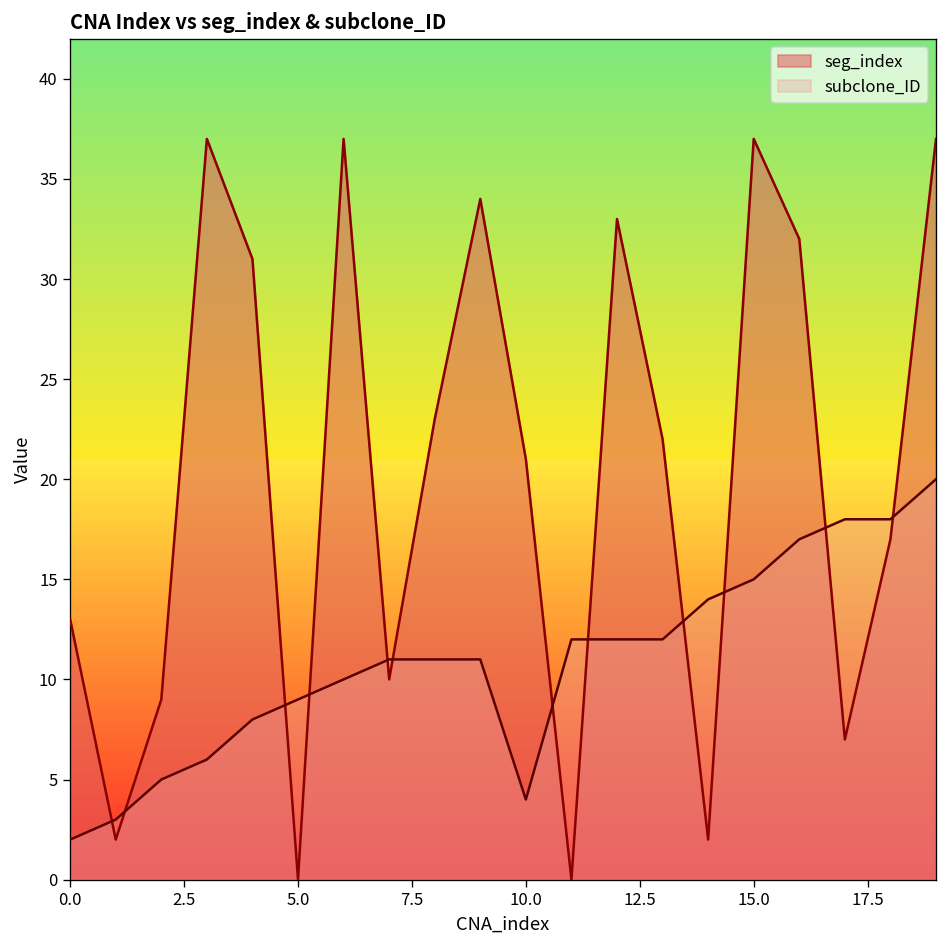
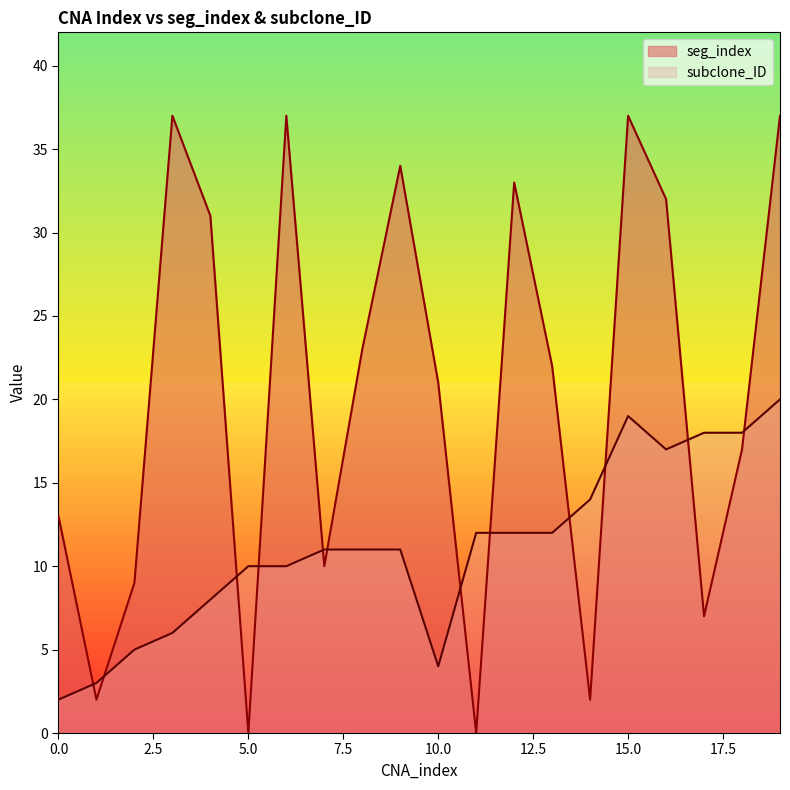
  {
    "seg_index": {
      "0.0": 13,
      "5.0": 0,
      "10.0": 21,
      "15.0": 37
    },
    "subclone_ID": {
      "0.0": 2,
-     "5.0": 9,
+     "5.0": 10,
      "10.0": 4,
-     "15.0": 15
+     "15.0": 19
    }
  }
